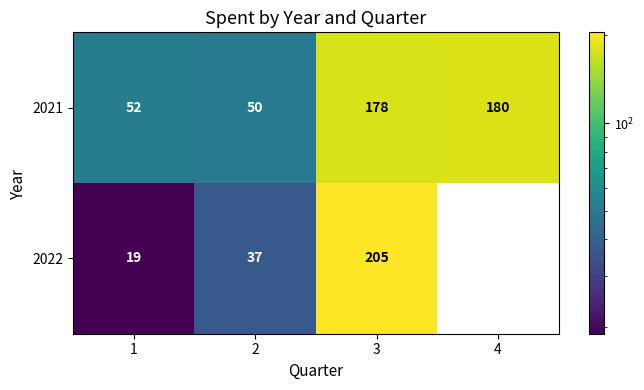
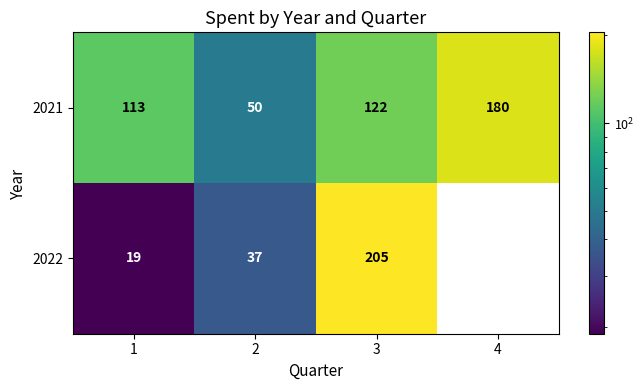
  {
    "2021": {
-     "1": 52,
+     "1": 113,
      "2": 50,
-     "3": 178,
+     "3": 122,
      "4": 180
    },
    "2022": {
      "1": 19,
      "2": 37,
      "3": 205
    }
  }
